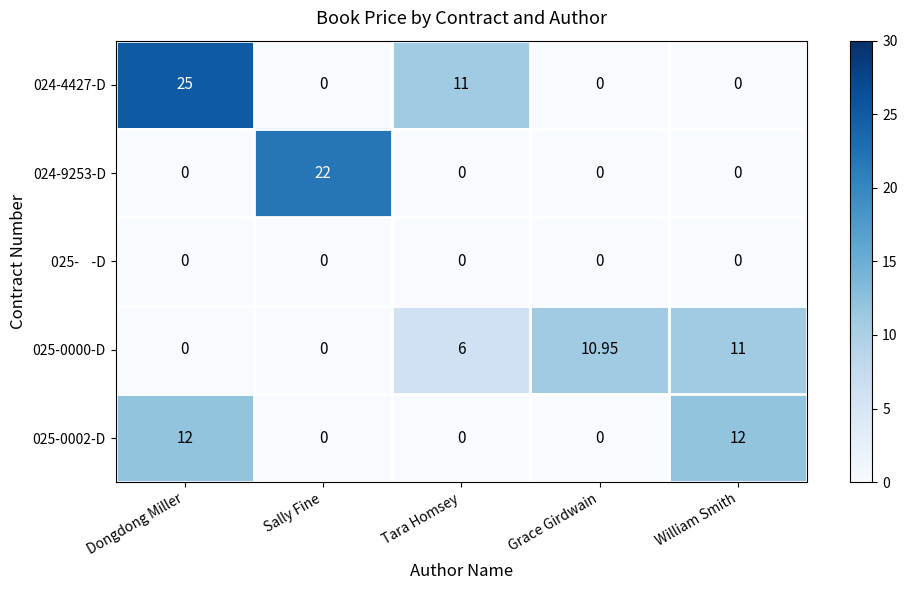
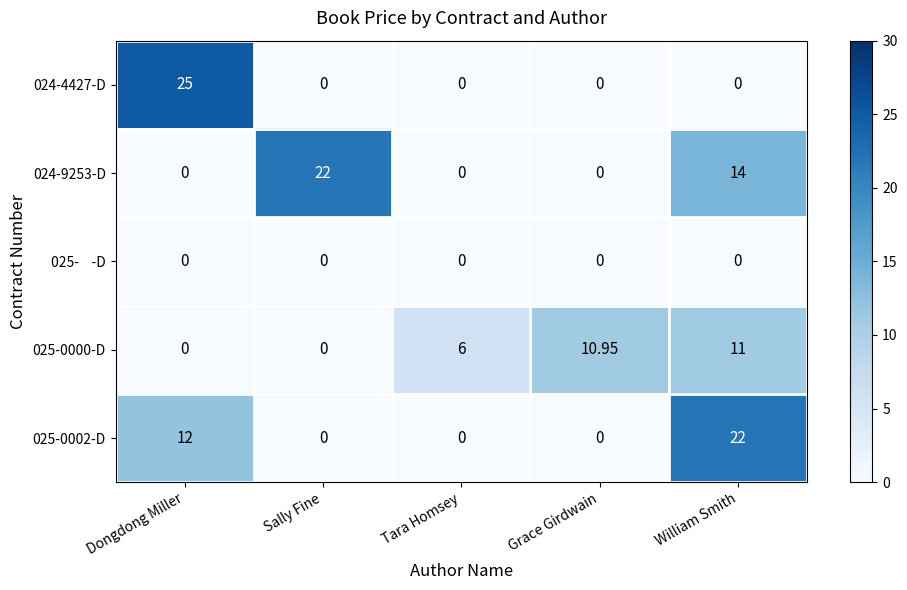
  {
    "024-4427-D": {
      "Dongdong Miller": 25,
      "Sally Fine": 0,
-     "Tara Homsey": 11,
+     "Tara Homsey": 0,
      "Grace Girdwain": 0,
      "William Smith": 0
    },
    "024-9253-D": {
      "Dongdong Miller": 0,
      "Sally Fine": 22,
      "Tara Homsey": 0,
      "Grace Girdwain": 0,
-     "William Smith": 0
+     "William Smith": 14
    },
    "025- -D": {
      "Dongdong Miller": 0,
      "Sally Fine": 0,
      "Tara Homsey": 0,
      "Grace Girdwain": 0,
      "William Smith": 0
    },
    "025-0000-D": {
      "Dongdong Miller": 0,
      "Sally Fine": 0,
      "Tara Homsey": 6,
      "Grace Girdwain": 10.95,
      "William Smith": 11
    },
    "025-0002-D": {
      "Dongdong Miller": 12,
      "Sally Fine": 0,
      "Tara Homsey": 0,
      "Grace Girdwain": 0,
-     "William Smith": 12
+     "William Smith": 22
    }
  }
